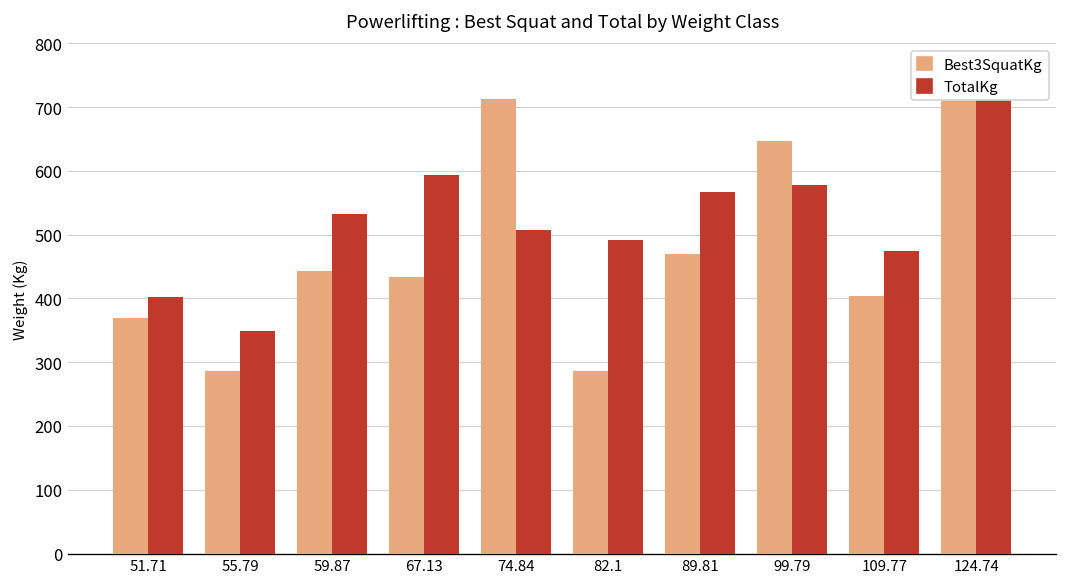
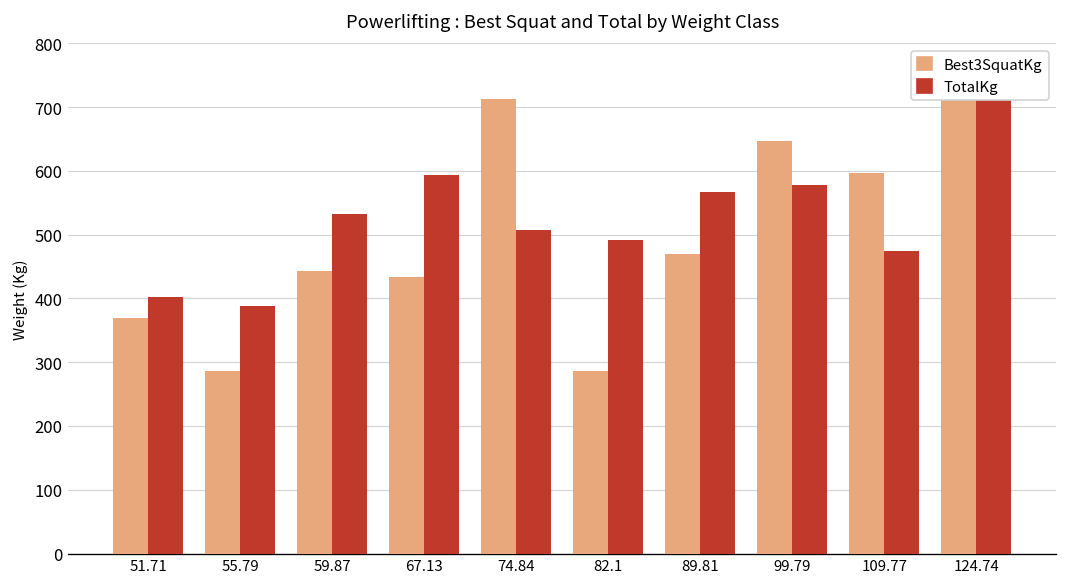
  {
    "Best3SquatKg": {
      "51.71": 370,
      "55.79": 290,
      "59.87": 440,
      "67.13": 430,
      "74.84": 710,
      "82.1": 290,
      "89.81": 470,
      "99.79": 650,
-     "109.77": 400
+     "109.77": 600
    },
    "TotalKg": {
      "51.71": 400,
-     "55.79": 350,
+     "55.79": 390,
      "59.87": 530,
      "67.13": 590,
      "74.84": 510,
      "82.1": 490,
      "89.81": 570,
      "99.79": 580,
      "109.77": 470
    }
  }
